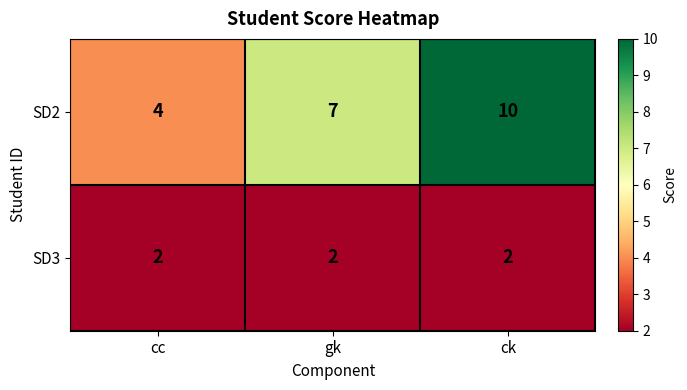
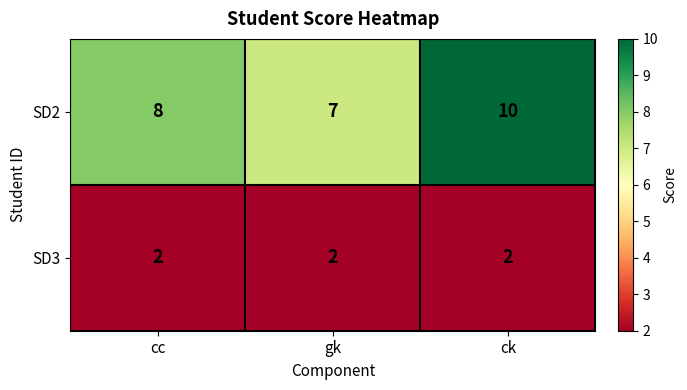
  {
    "SD2": {
-     "cc": 4,
+     "cc": 8,
      "gk": 7,
      "ck": 10
    },
    "SD3": {
      "cc": 2,
      "gk": 2,
      "ck": 2
    }
  }
